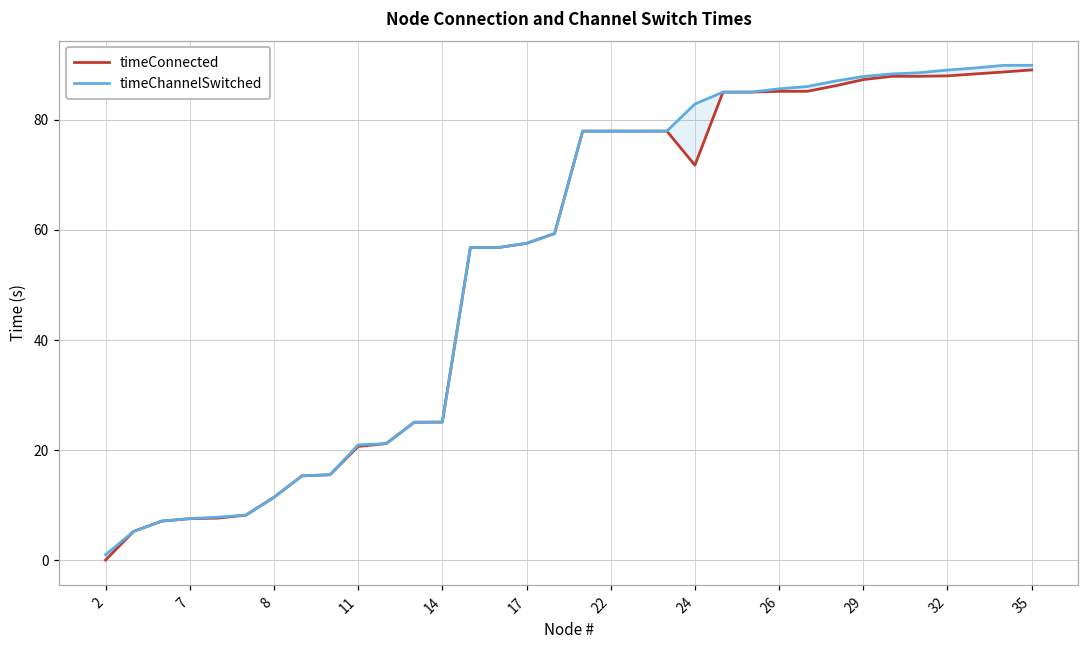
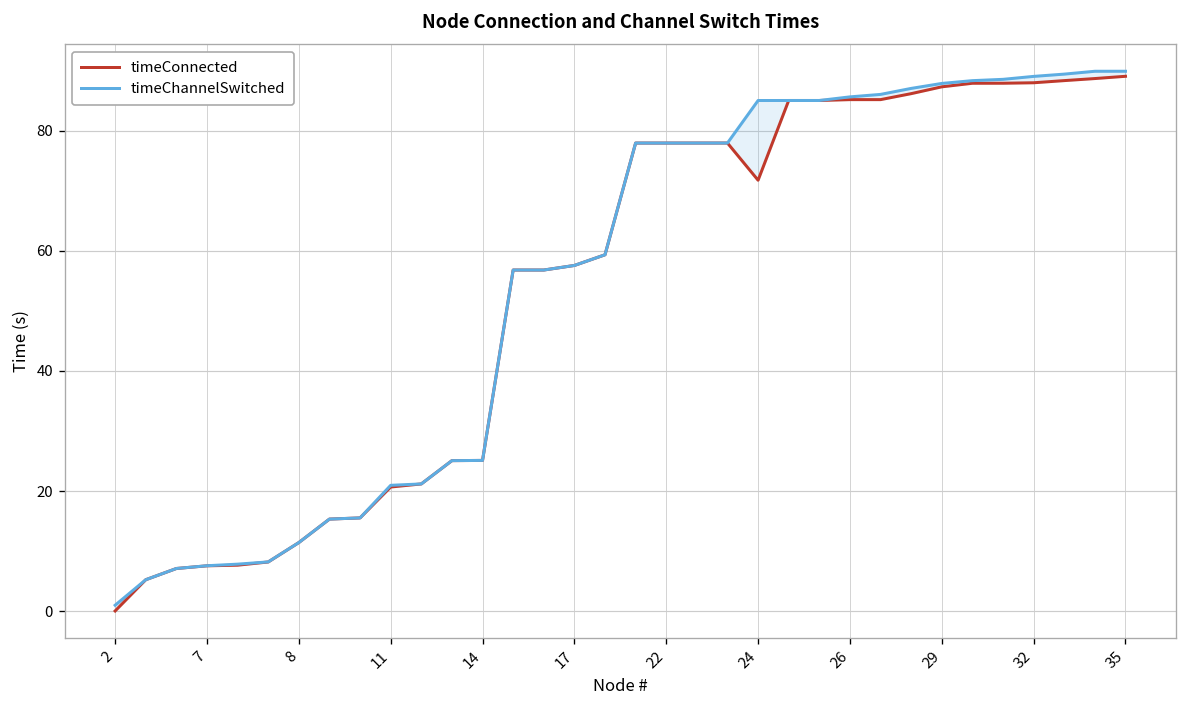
  {
    "timeConnected": {
      "24": 72,
      "35": 89
    },
    "timeChannelSwitched": {
-     "24": 83,
+     "24": 85,
      "35": 90
    }
  }
